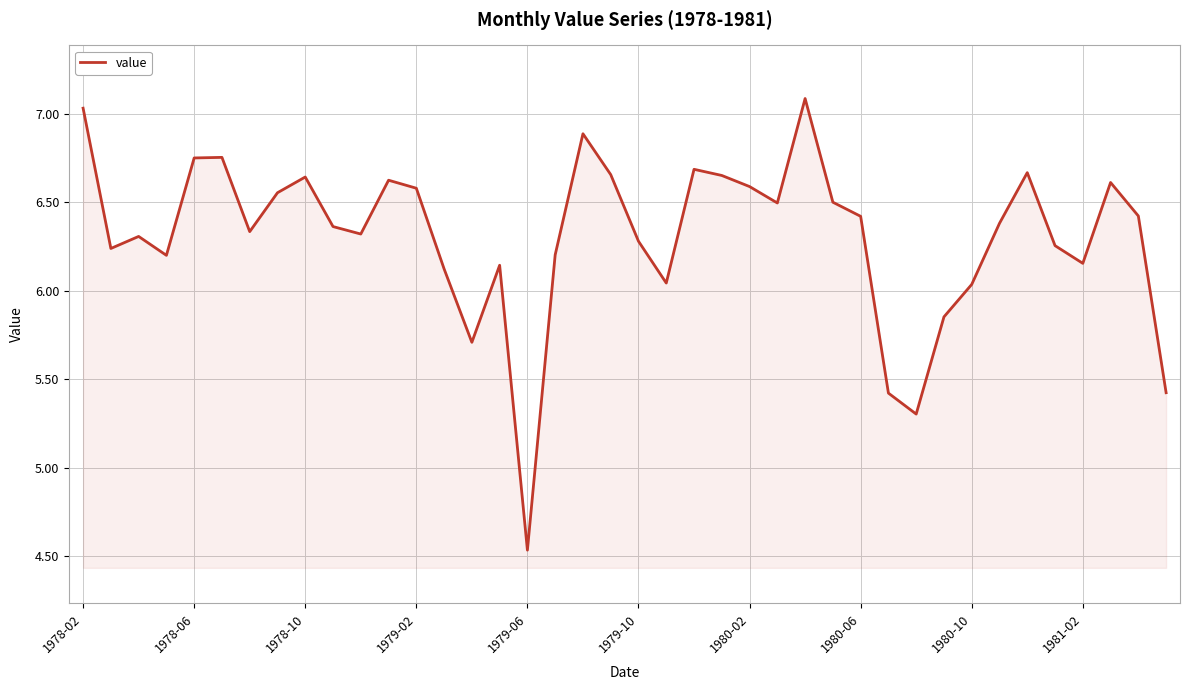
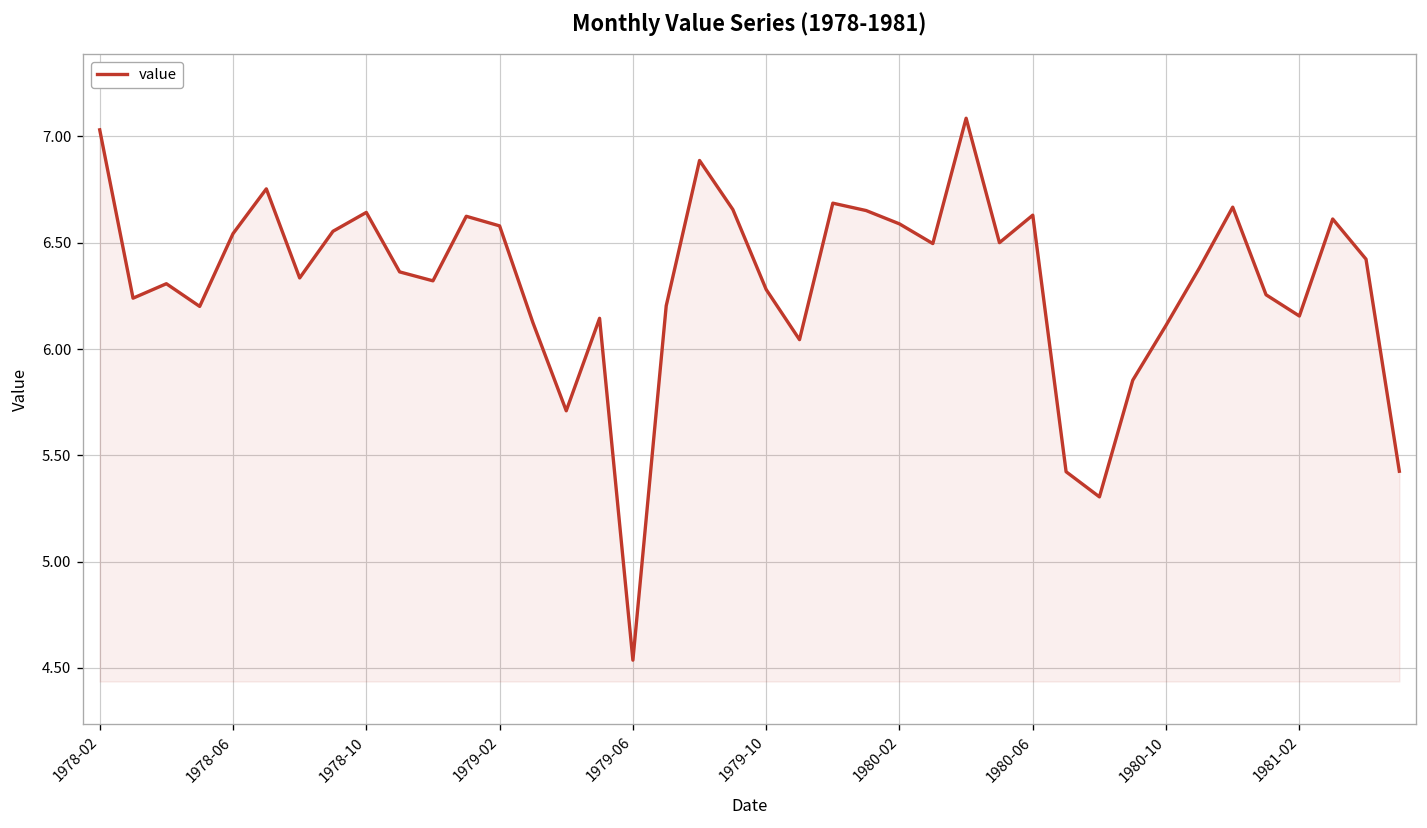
  {
    "1978-02": 7.03,
-   "1978-06": 6.75,
+   "1978-06": 6.54,
    "1978-10": 6.64,
    "1979-02": 6.58,
    "1979-06": 4.54,
    "1979-10": 6.28,
    "1980-02": 6.59,
-   "1980-06": 6.42,
-   "1980-10": 6.04,
+   "1980-06": 6.63,
+   "1980-10": 6.11,
    "1981-02": 6.16
  }
